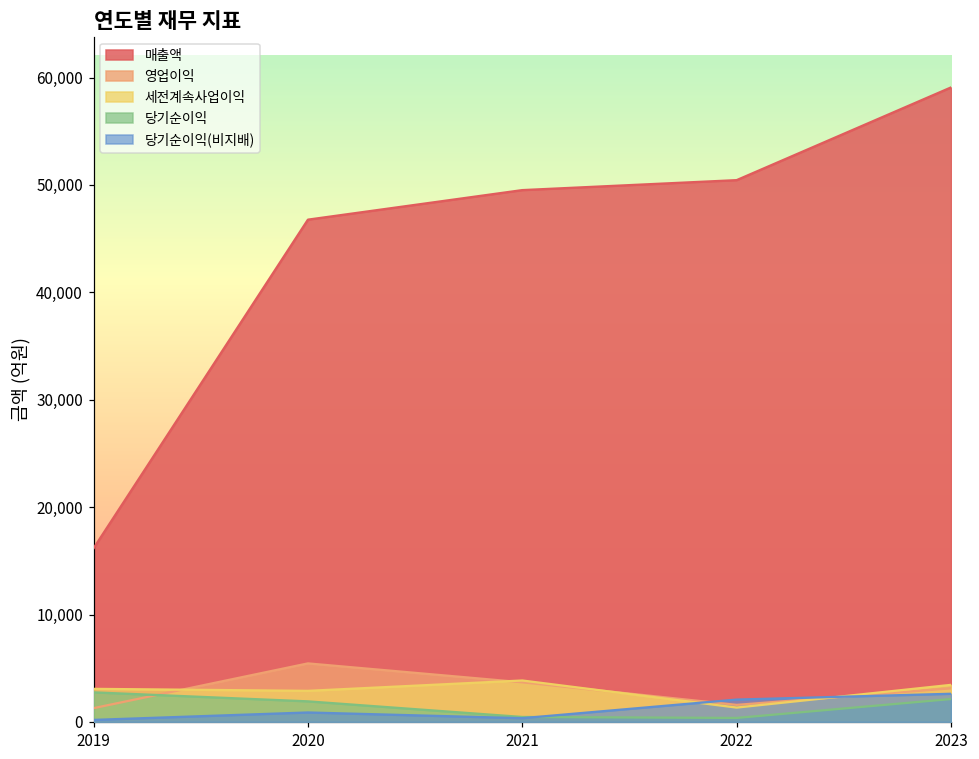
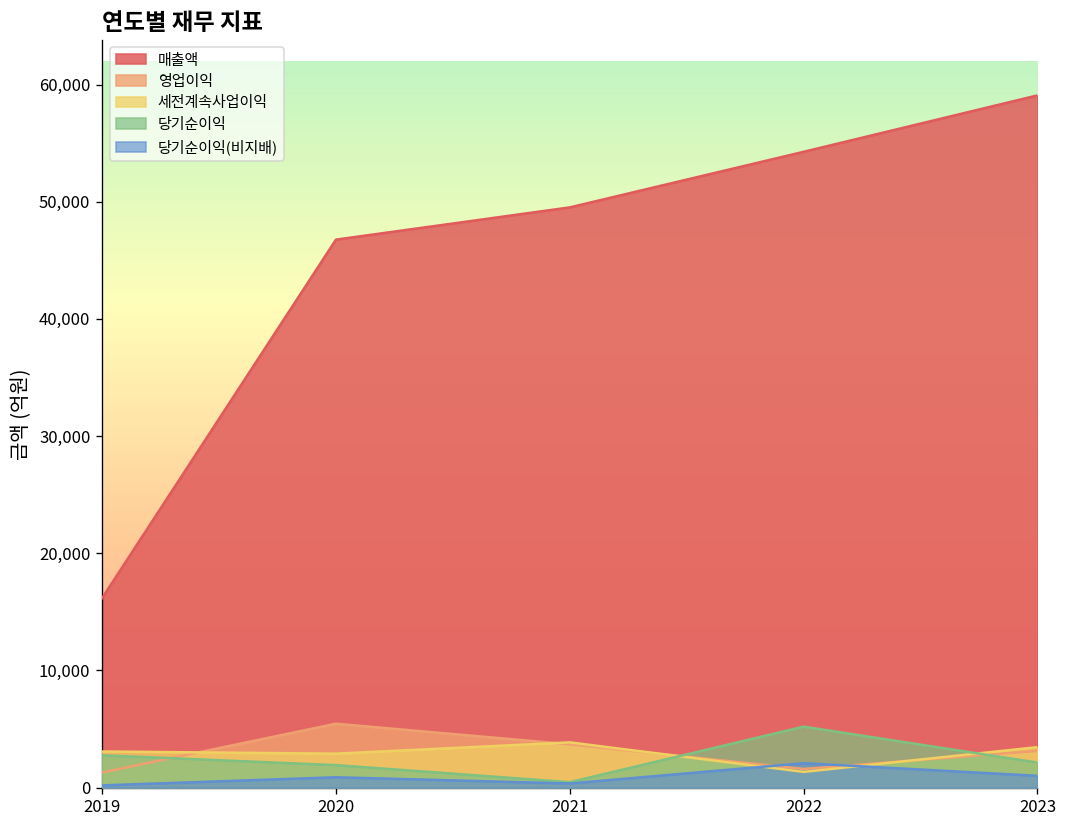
  {
    "매출액": {
      "2019": "16,000",
      "2020": "47,000",
      "2021": "50,000",
-     "2022": "50,000",
+     "2022": "54,000",
      "2023": "59,000"
    },
    "당기순이익": {
      "2019": "3,000",
      "2020": "2,000",
-     "2022": "0",
+     "2022": "5,000",
      "2023": "2,000"
    },
    "당기순이익(비지배)": {
      "2019": "0",
      "2020": "1,000",
      "2022": "2,000",
-     "2023": "3,000"
+     "2023": "1,000"
    }
  }
